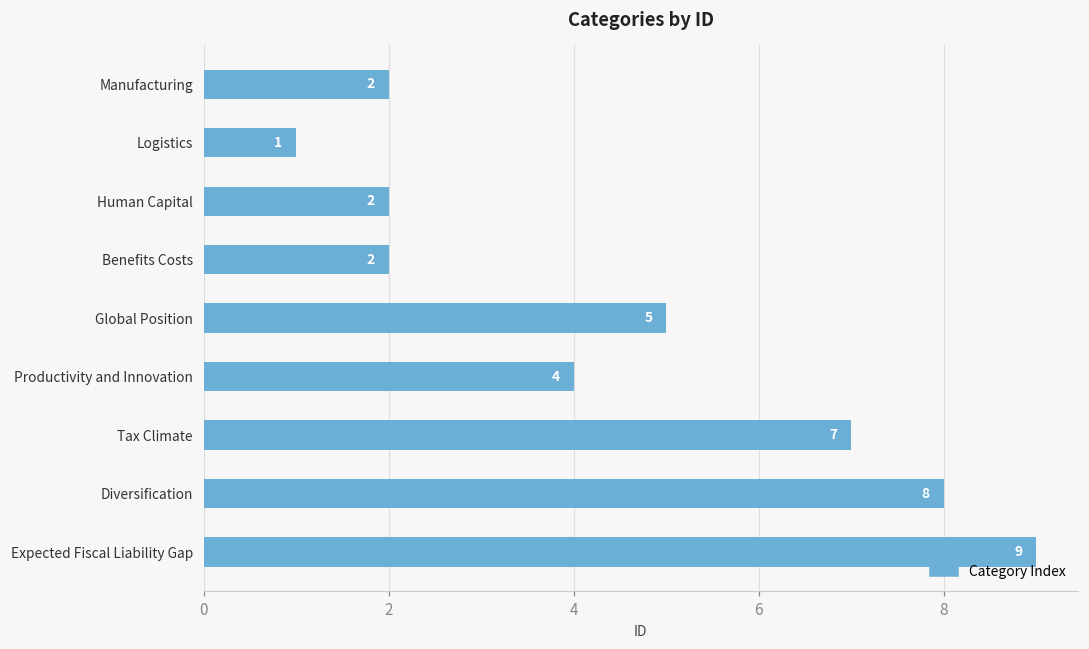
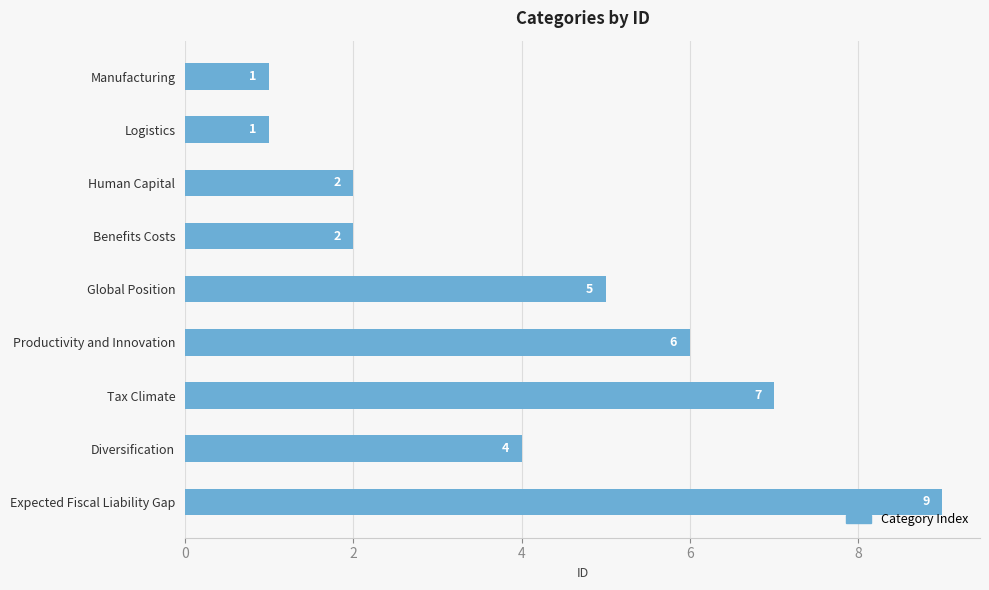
  {
-   "Manufacturing": 2,
+   "Manufacturing": 1,
    "Logistics": 1,
    "Human Capital": 2,
    "Benefits Costs": 2,
    "Global Position": 5,
-   "Productivity and Innovation": 4,
+   "Productivity and Innovation": 6,
    "Tax Climate": 7,
-   "Diversification": 8,
+   "Diversification": 4,
    "Expected Fiscal Liability Gap": 9
  }
